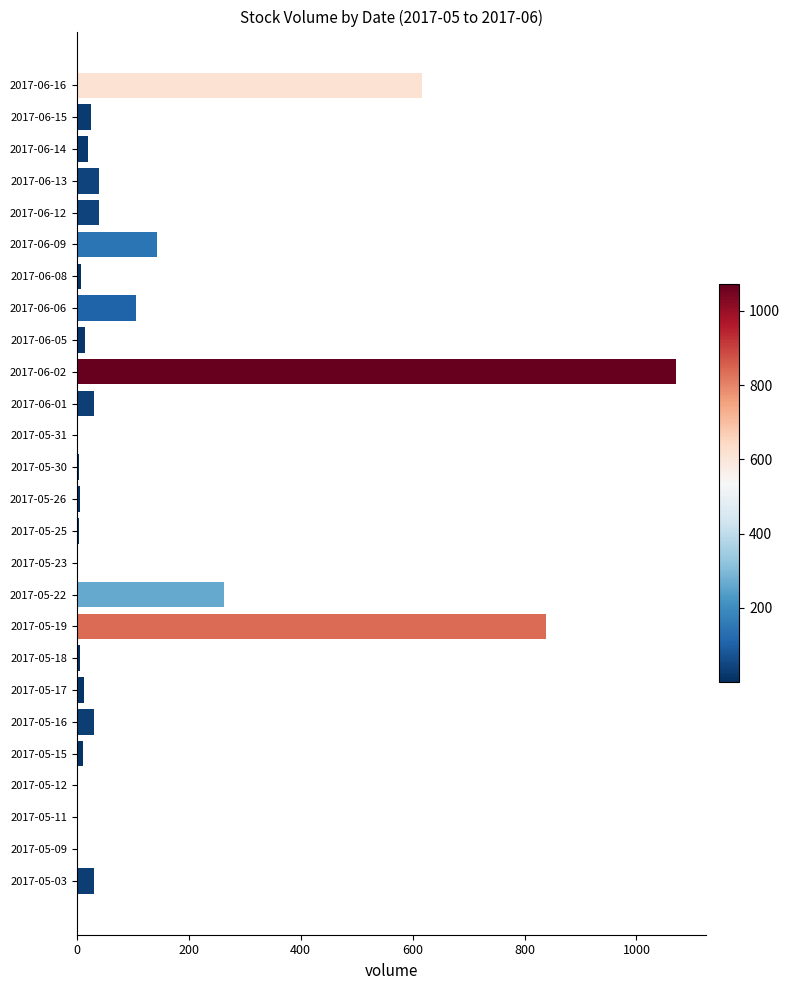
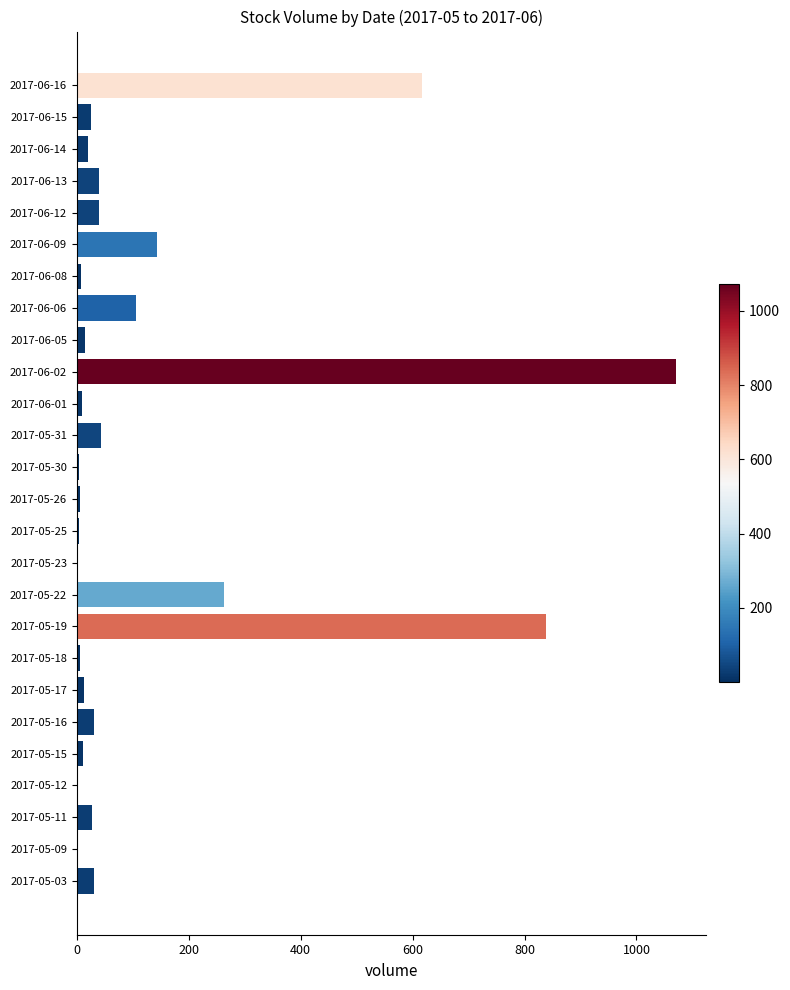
  {
    "2017-06-16": 620,
    "2017-06-15": 30,
    "2017-06-14": 20,
    "2017-06-13": 40,
    "2017-06-12": 40,
    "2017-06-09": 140,
    "2017-06-08": 10,
    "2017-06-06": 110,
    "2017-06-05": 10,
    "2017-06-02": 1070,
-   "2017-06-01": 30,
-   "2017-05-31": 0,
+   "2017-06-01": 10,
+   "2017-05-31": 40,
    "2017-05-26": 10,
    "2017-05-22": 260,
    "2017-05-19": 840,
    "2017-05-18": 10,
    "2017-05-17": 10,
    "2017-05-16": 30,
    "2017-05-15": 10,
-   "2017-05-11": 0,
+   "2017-05-11": 30,
    "2017-05-03": 30
  }
